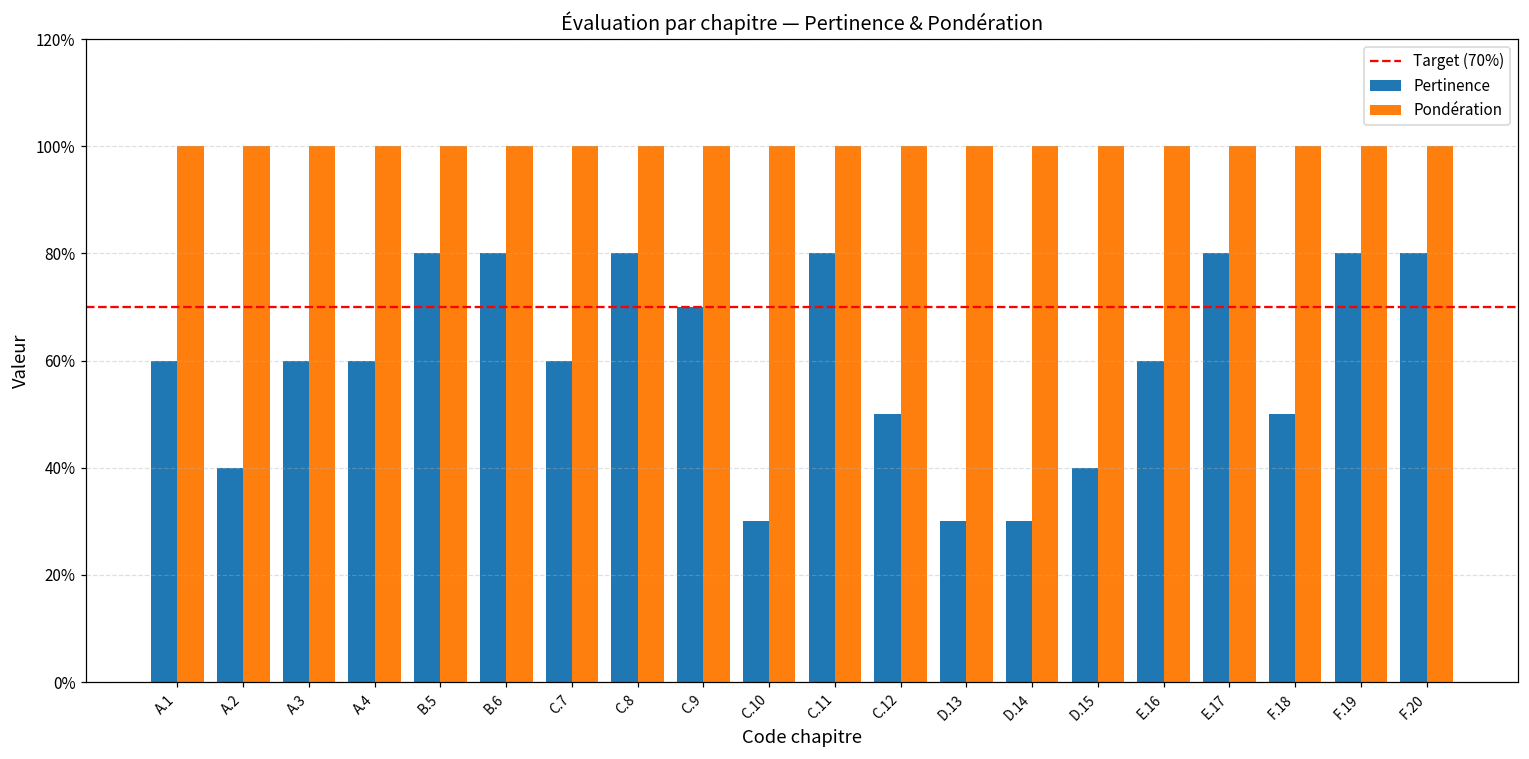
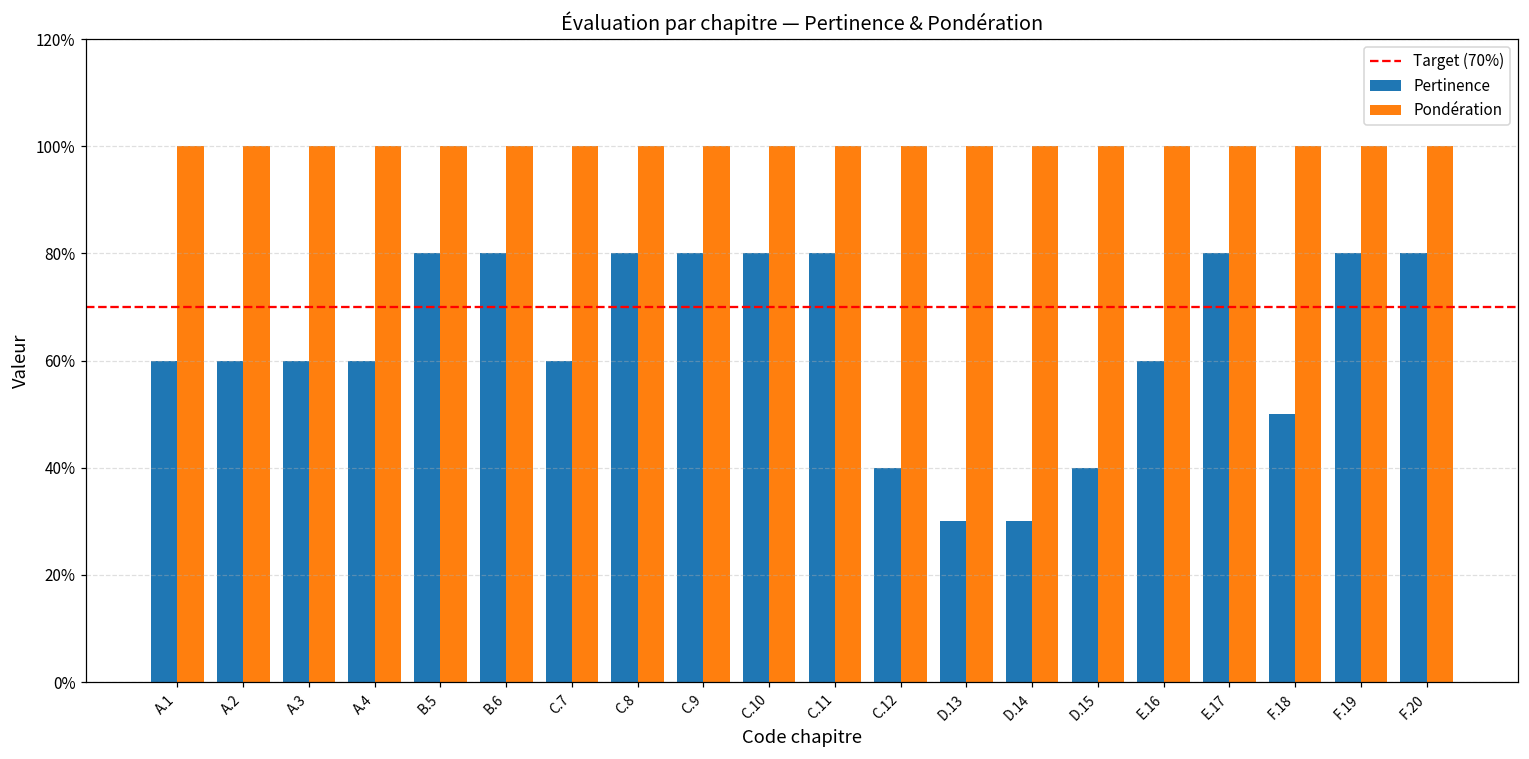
  {
    "Pertinence": {
      "A.1": "60%",
-     "A.2": "40%",
+     "A.2": "60%",
      "A.3": "60%",
      "A.4": "60%",
      "B.5": "80%",
      "B.6": "80%",
      "C.7": "60%",
      "C.8": "80%",
-     "C.9": "70%",
-     "C.10": "30%",
+     "C.9": "80%",
+     "C.10": "80%",
      "C.11": "80%",
-     "C.12": "50%",
+     "C.12": "40%",
      "D.13": "30%",
      "D.14": "30%",
      "D.15": "40%",
      "E.16": "60%",
      "E.17": "80%",
      "F.18": "50%",
      "F.19": "80%",
      "F.20": "80%"
    },
    "Pondération": {
      "A.1": "100%",
      "A.2": "100%",
      "A.3": "100%",
      "A.4": "100%",
      "B.5": "100%",
      "B.6": "100%",
      "C.7": "100%",
      "C.8": "100%",
      "C.9": "100%",
      "C.10": "100%",
      "C.11": "100%",
      "C.12": "100%",
      "D.13": "100%",
      "D.14": "100%",
      "D.15": "100%",
      "E.16": "100%",
      "E.17": "100%",
      "F.18": "100%",
      "F.19": "100%",
      "F.20": "100%"
    }
  }
